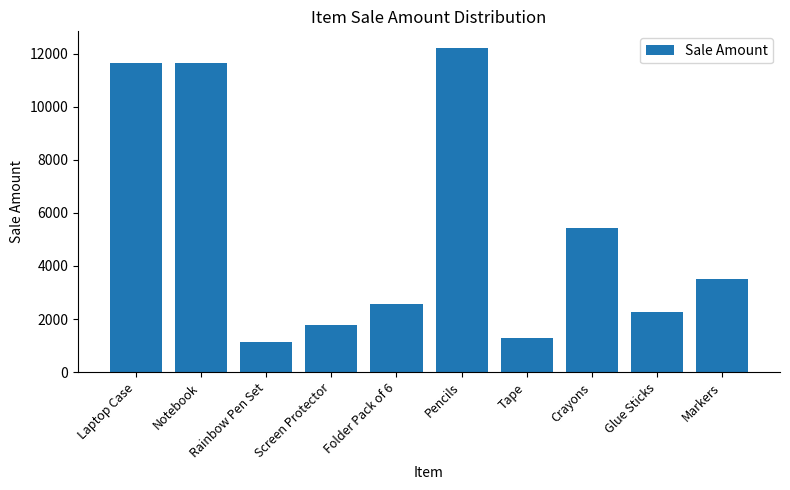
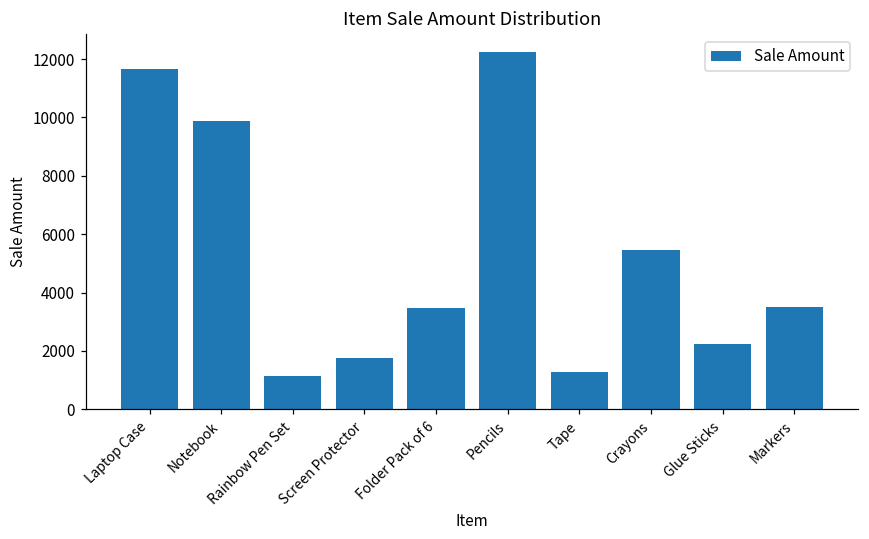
  {
    "Laptop Case": 11600,
-   "Notebook": 11600,
+   "Notebook": 9900,
    "Rainbow Pen Set": 1100,
    "Screen Protector": 1800,
-   "Folder Pack of 6": 2600,
+   "Folder Pack of 6": 3500,
    "Pencils": 12200,
    "Tape": 1300,
    "Crayons": 5400,
    "Glue Sticks": 2300,
    "Markers": 3500
  }
